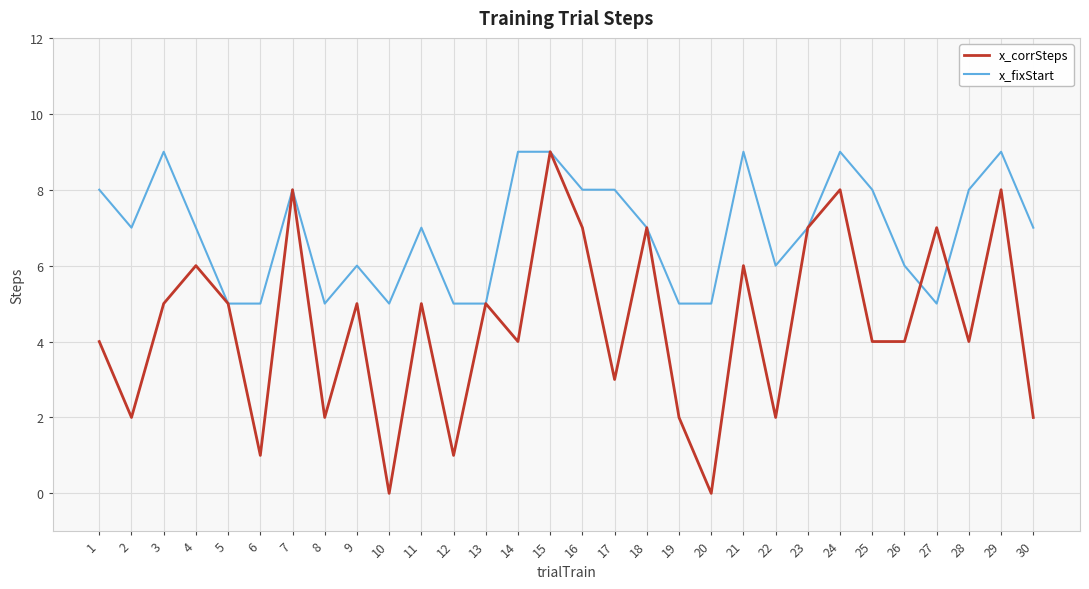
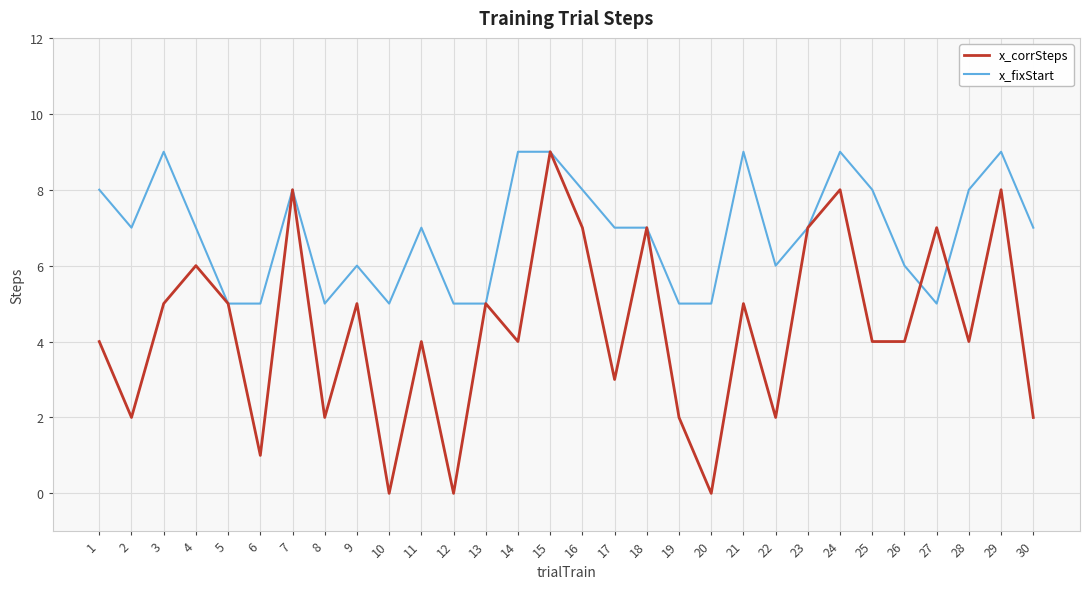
  {
    "x_corrSteps": {
      "1": 4,
      "2": 2,
      "3": 5,
      "4": 6,
      "6": 1,
      "8": 2,
      "9": 5,
      "10": 0,
-     "11": 5,
-     "12": 1,
+     "11": 4,
+     "12": 0,
      "14": 4,
      "16": 7,
      "17": 3,
      "19": 2,
      "20": 0,
-     "21": 6,
+     "21": 5,
      "22": 2,
      "24": 8,
      "25": 4,
      "26": 4,
      "27": 7,
      "28": 4,
      "29": 8,
      "30": 2
    },
    "x_fixStart": {
      "1": 8,
      "2": 7,
      "3": 9,
      "4": 7,
      "6": 5,
      "8": 5,
      "9": 6,
      "10": 5,
      "11": 7,
      "12": 5,
      "14": 9,
      "16": 8,
-     "17": 8,
+     "17": 7,
      "19": 5,
      "20": 5,
      "21": 9,
      "22": 6,
      "24": 9,
      "25": 8,
      "26": 6,
      "27": 5,
      "28": 8,
      "29": 9,
      "30": 7
    }
  }
